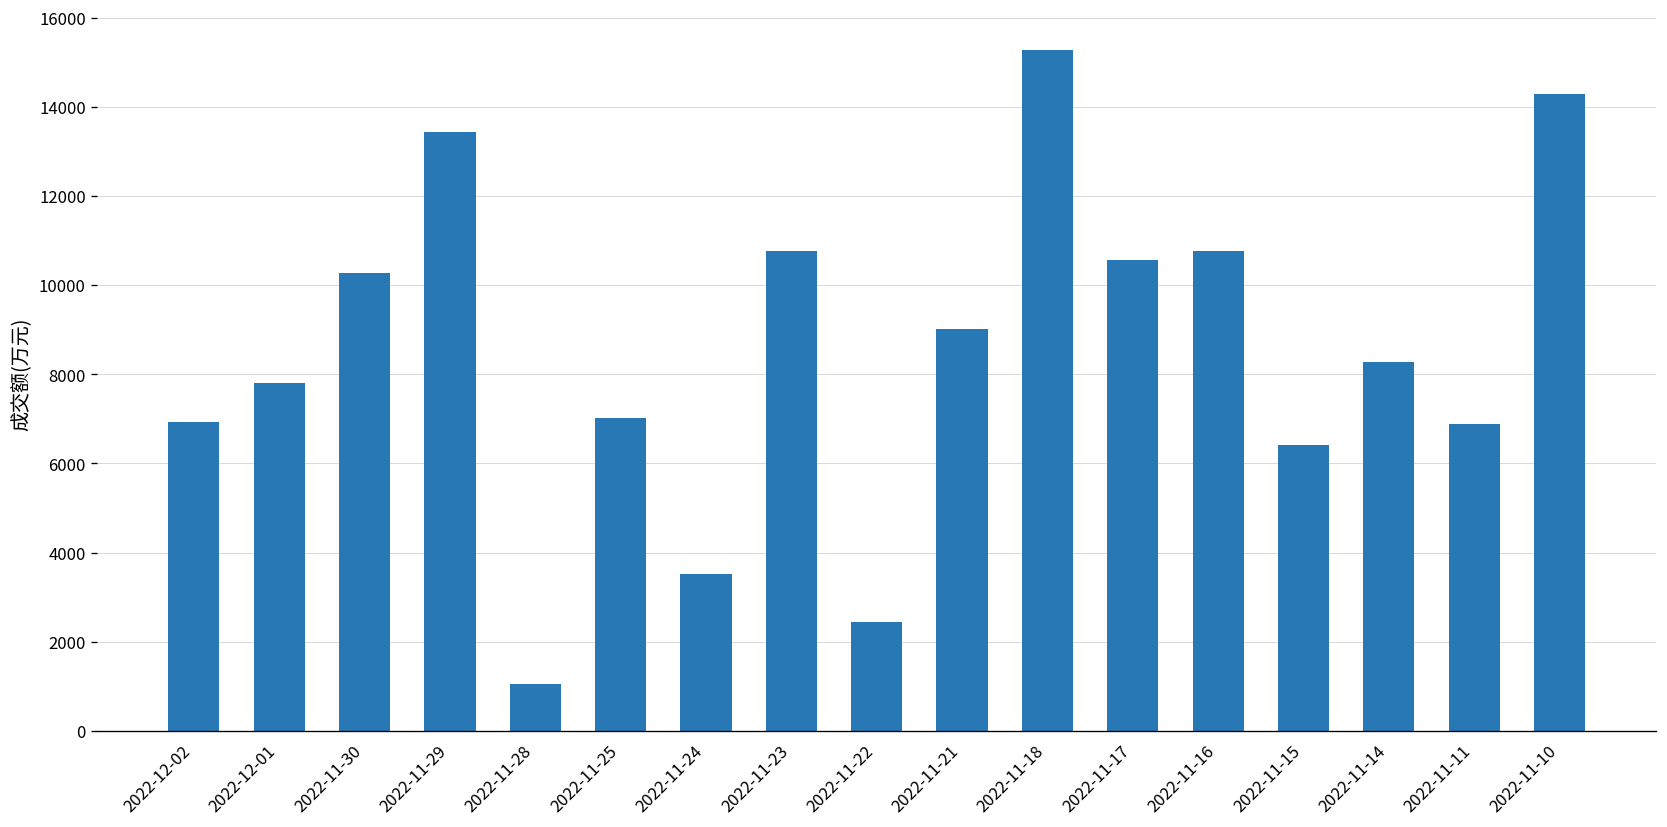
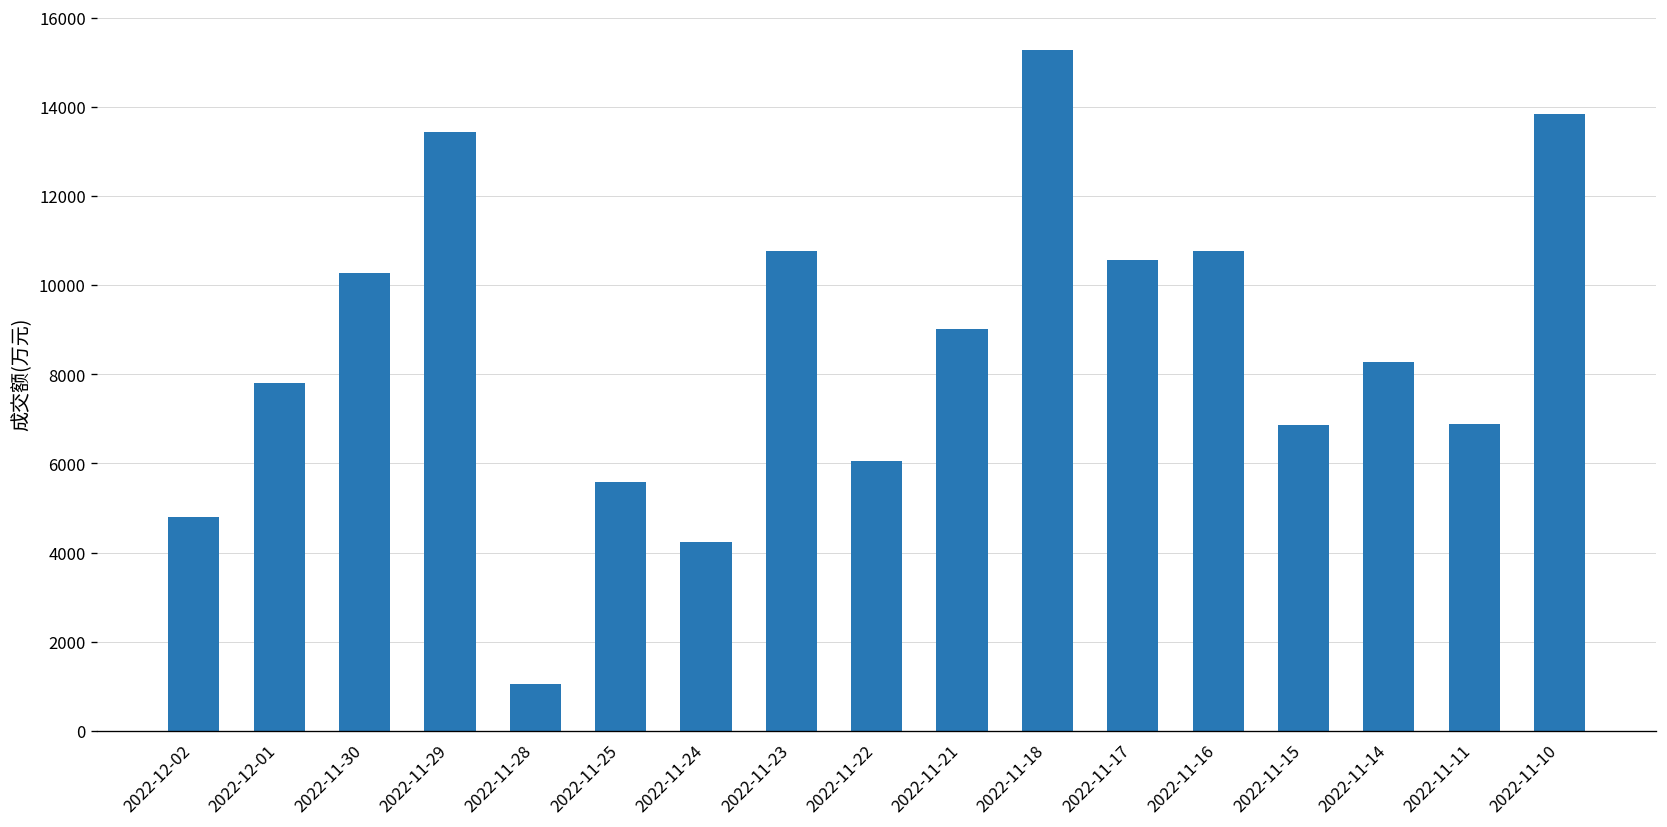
  {
-   "2022-12-02": 6900,
+   "2022-12-02": 4800,
    "2022-12-01": 7800,
    "2022-11-30": 10300,
    "2022-11-29": 13400,
    "2022-11-28": 1100,
-   "2022-11-25": 7000,
-   "2022-11-24": 3500,
+   "2022-11-25": 5600,
+   "2022-11-24": 4200,
    "2022-11-23": 10800,
-   "2022-11-22": 2400,
+   "2022-11-22": 6000,
    "2022-11-21": 9000,
    "2022-11-18": 15300,
    "2022-11-17": 10600,
    "2022-11-16": 10800,
-   "2022-11-15": 6400,
+   "2022-11-15": 6900,
    "2022-11-14": 8300,
    "2022-11-11": 6900,
-   "2022-11-10": 14300
+   "2022-11-10": 13800
  }
